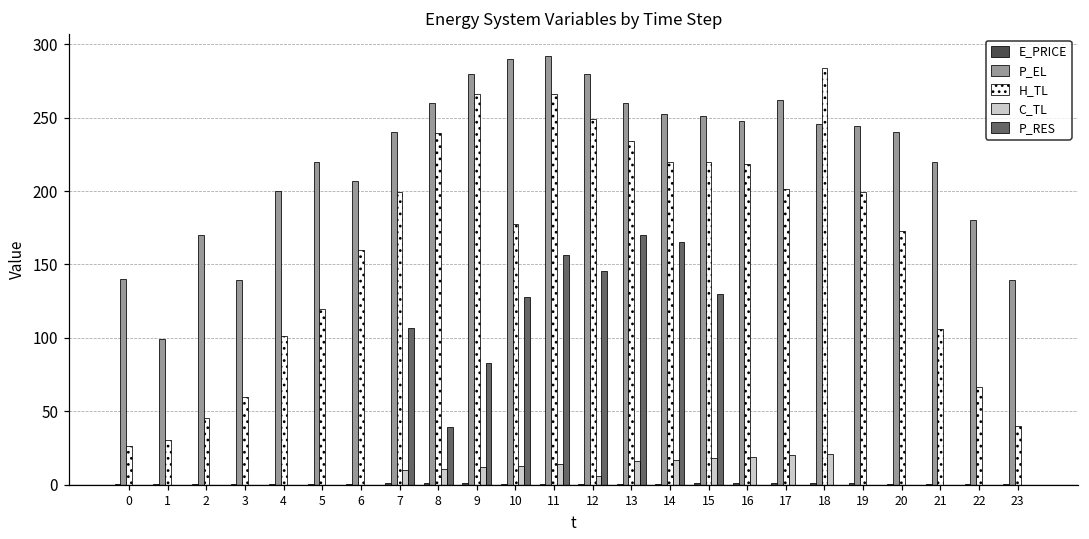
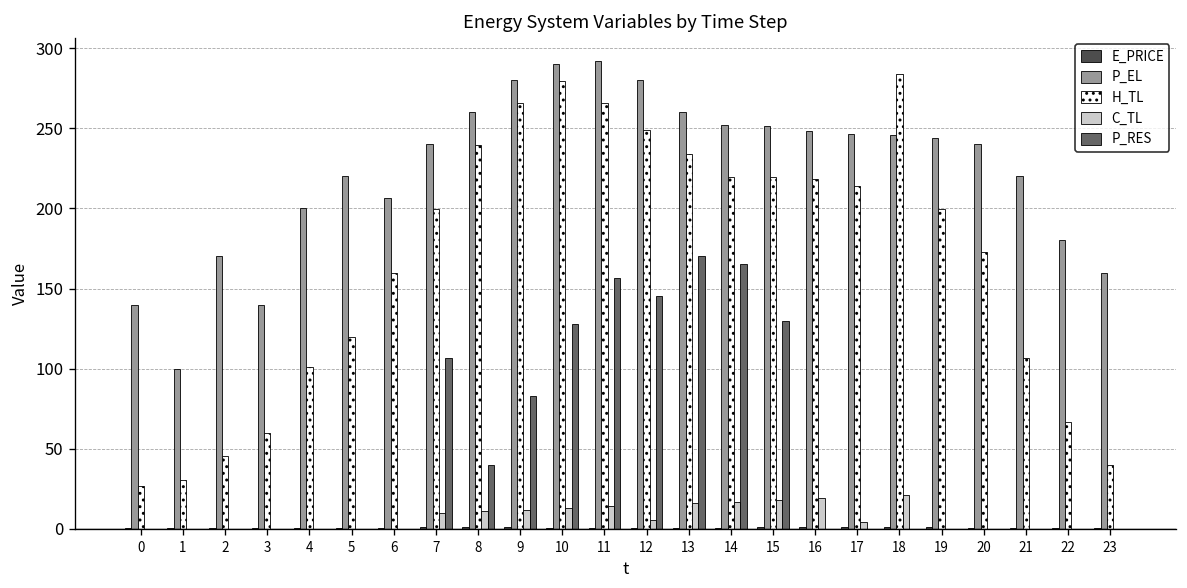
  {
    "P_EL": {
      "0": 140,
      "1": 100,
      "2": 170,
      "3": 140,
      "4": 200,
      "5": 220,
      "6": 207,
      "7": 240,
      "8": 260,
      "9": 280,
      "10": 290,
      "11": 292,
      "12": 280,
      "13": 260,
      "14": 252,
      "15": 251,
      "16": 248,
-     "17": 262,
+     "17": 246,
      "18": 246,
      "19": 244,
      "20": 240,
      "21": 220,
      "22": 180,
-     "23": 140
+     "23": 160
    },
    "H_TL": {
      "0": 27,
      "1": 31,
      "2": 45,
      "3": 60,
      "4": 101,
      "5": 120,
      "6": 160,
      "7": 200,
      "8": 239,
      "9": 266,
-     "10": 177,
+     "10": 279,
      "11": 266,
      "12": 249,
      "13": 234,
      "14": 219,
      "15": 220,
      "16": 218,
-     "17": 201,
+     "17": 214,
      "18": 284,
      "19": 200,
      "20": 173,
      "21": 106,
      "22": 66,
      "23": 40
    },
    "C_TL": {
      "0": 0,
      "1": 0,
      "2": 0,
      "3": 0,
      "4": 0,
      "5": 0,
      "6": 0,
      "7": 10,
      "8": 11,
      "9": 12,
      "10": 13,
      "11": 14,
      "12": 6,
      "13": 16,
      "14": 17,
      "15": 18,
      "16": 19,
-     "17": 20,
+     "17": 4,
      "18": 21,
      "19": 0,
      "20": 0,
      "21": 0,
      "22": 0,
      "23": 0
    }
  }
